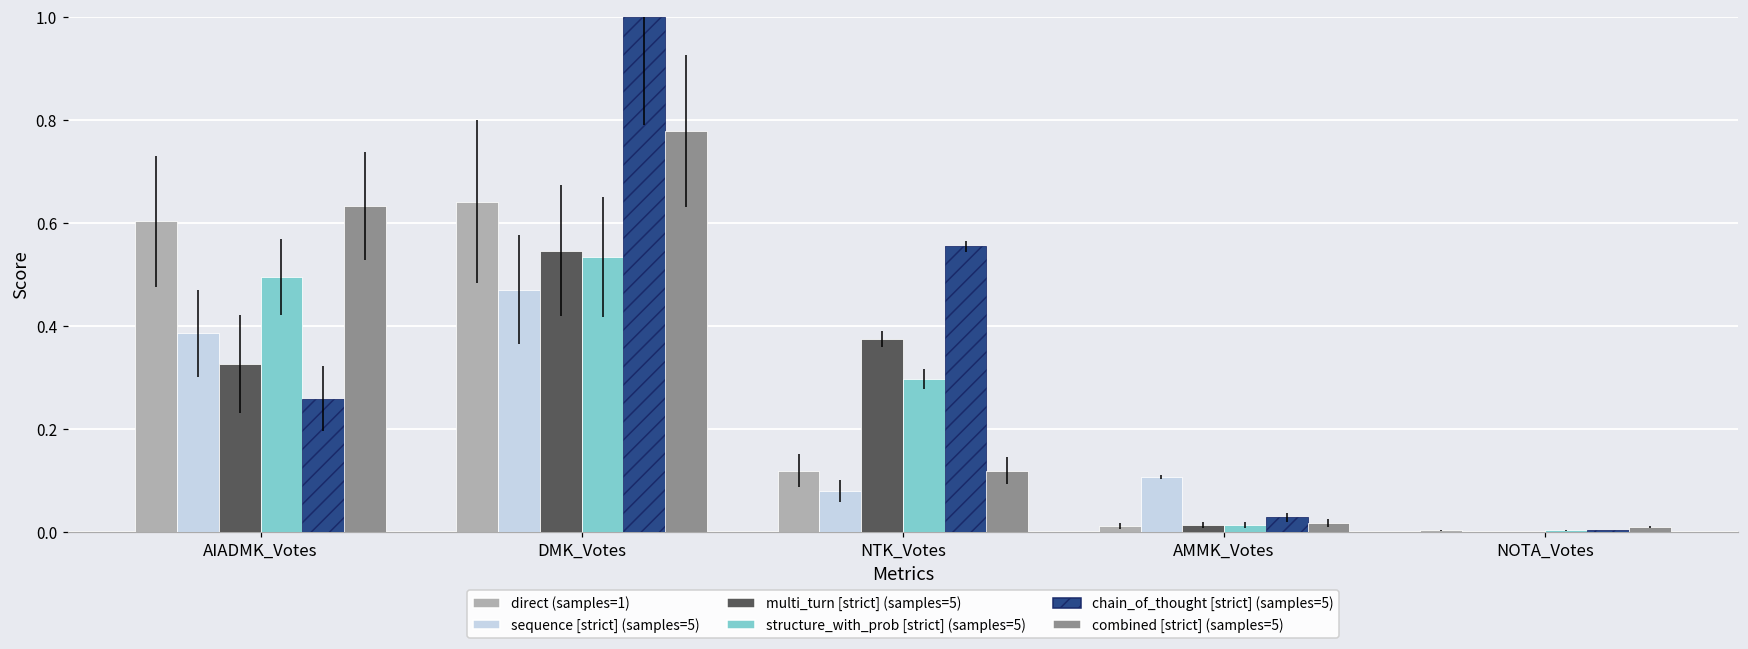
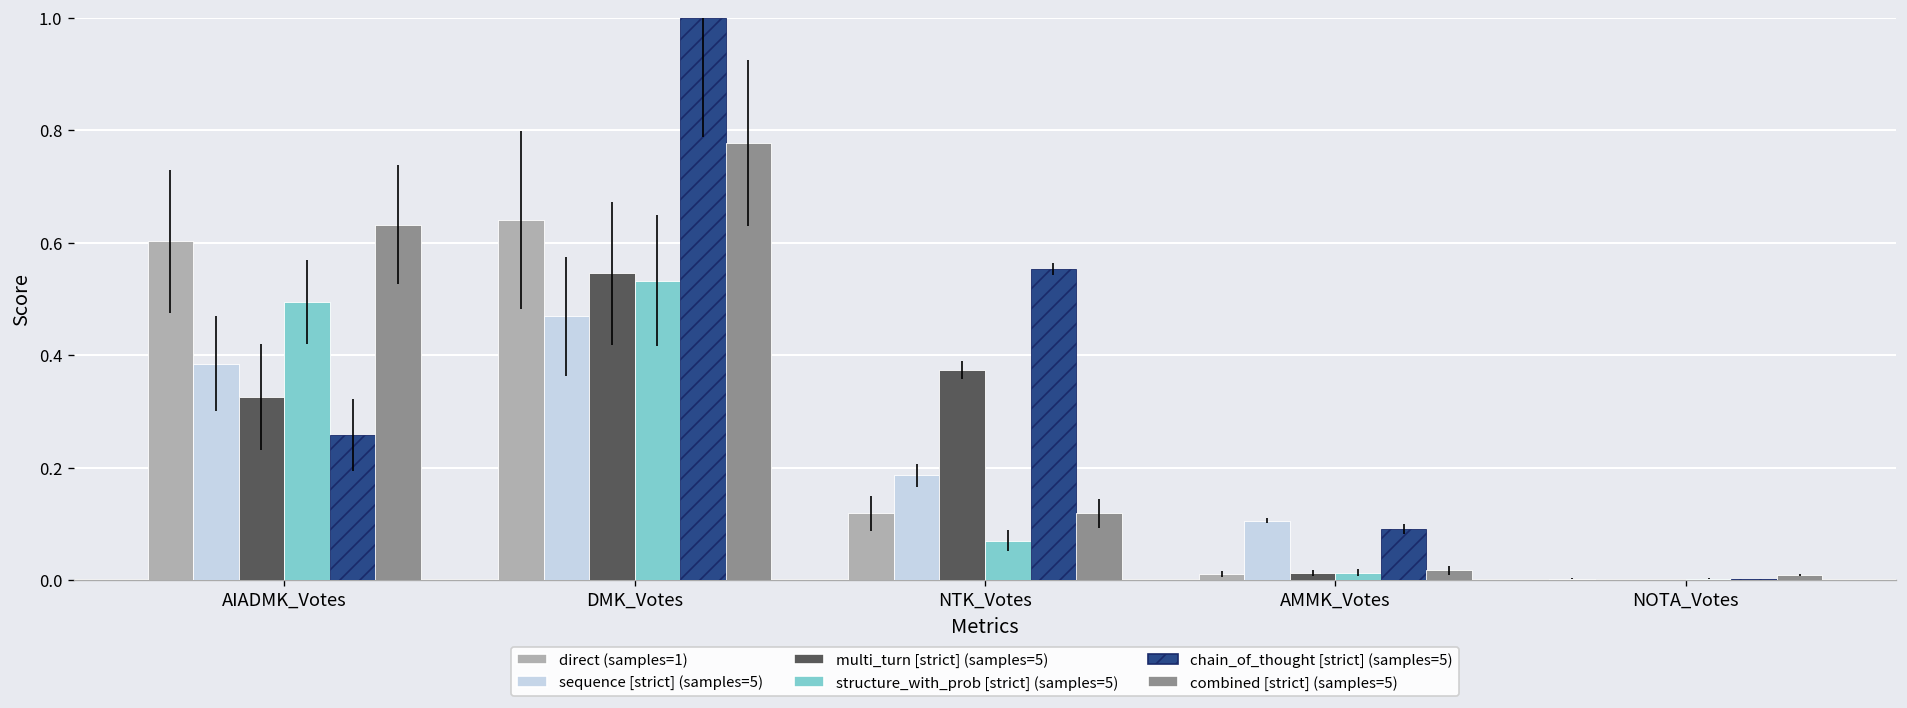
  {
    "sequence [strict] (samples=5)": {
      "AIADMK_Votes": 0.38,
      "DMK_Votes": 0.47,
-     "NTK_Votes": 0.08,
+     "NTK_Votes": 0.19,
      "AMMK_Votes": 0.11,
      "NOTA_Votes": 0.00
    },
    "multi_turn [strict] (samples=5)": {
      "AIADMK_Votes": 0.33,
      "DMK_Votes": 0.55,
      "NTK_Votes": 0.37,
      "AMMK_Votes": 0.01,
      "NOTA_Votes": 0.00
    },
    "structure_with_prob [strict] (samples=5)": {
      "AIADMK_Votes": 0.49,
      "DMK_Votes": 0.53,
-     "NTK_Votes": 0.30,
+     "NTK_Votes": 0.07,
      "AMMK_Votes": 0.01
    },
    "chain_of_thought [strict] (samples=5)": {
      "AIADMK_Votes": 0.26,
      "DMK_Votes": 1.00,
      "NTK_Votes": 0.55,
-     "AMMK_Votes": 0.03
+     "AMMK_Votes": 0.09
    }
  }
